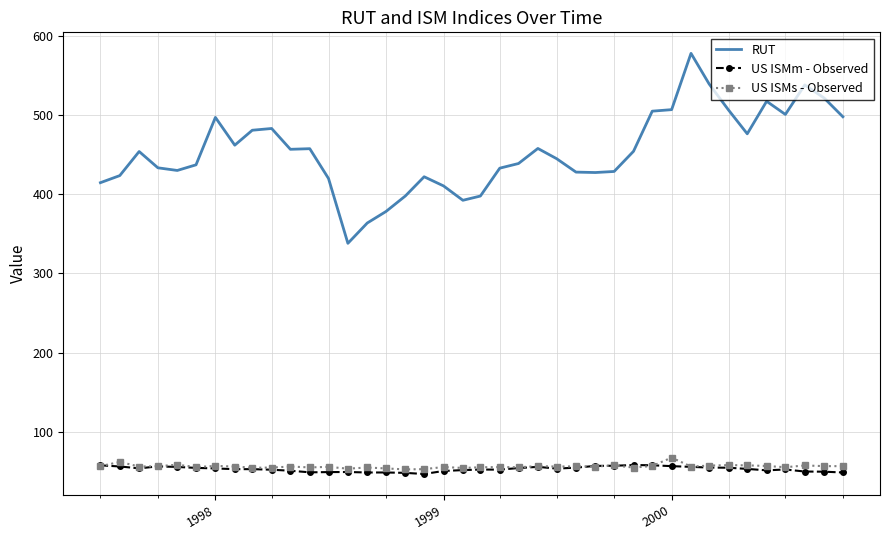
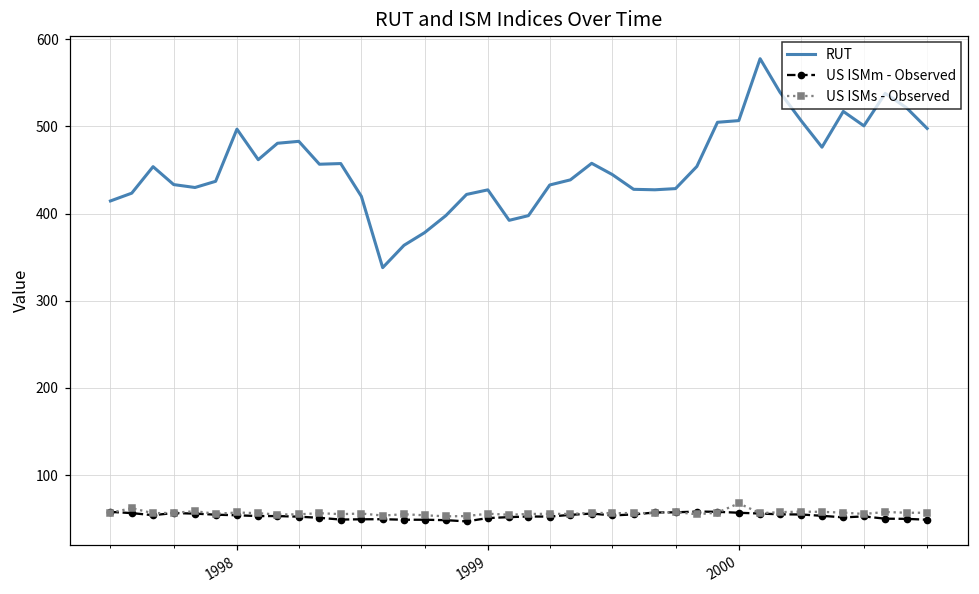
  {
    "RUT": {
      "1998": 500,
-     "1999": 410,
+     "1999": 430,
      "2000": 510
    },
    "US ISMm - Observed": {
      "1999": 50,
      "2000": 60
    },
    "US ISMs - Observed": {
      "1999": 60,
      "2000": 70
    }
  }
